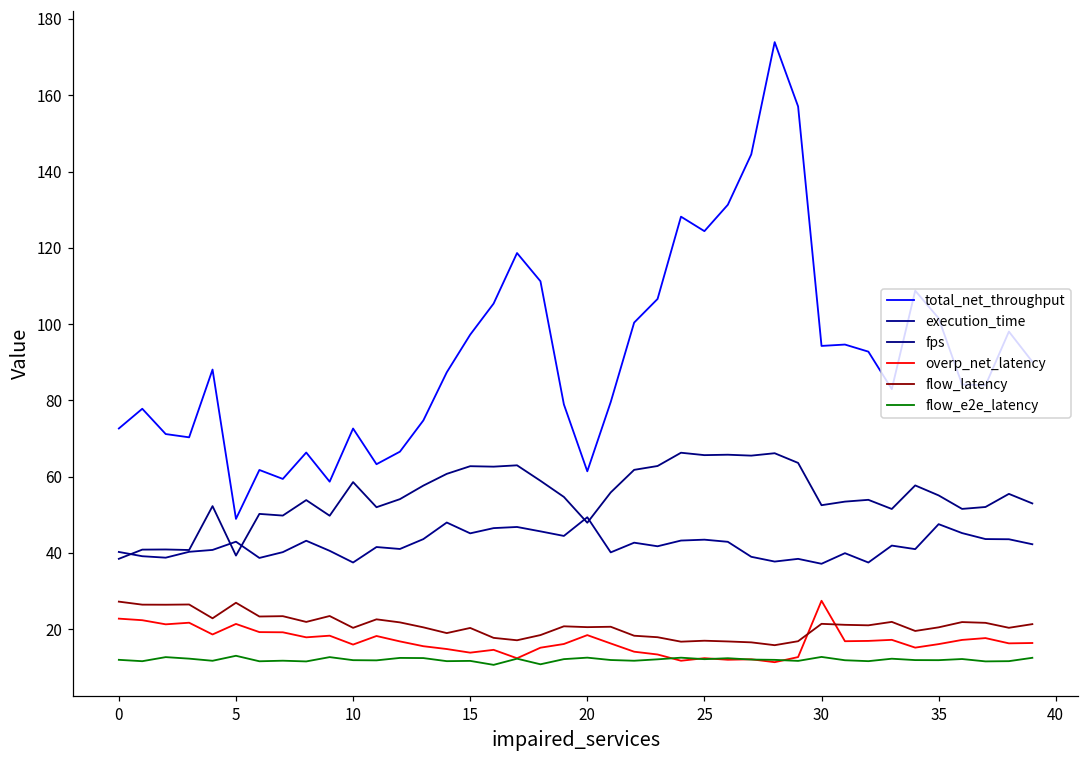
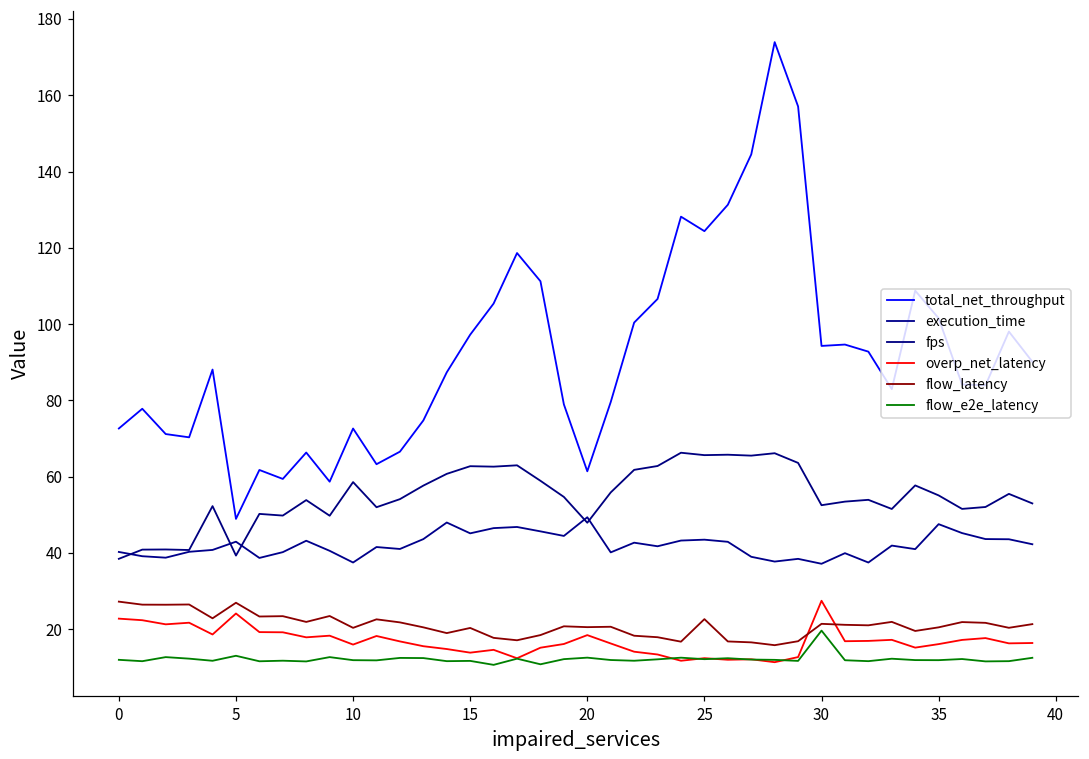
  {
    "total_net_throughput": {
      "0": 73,
      "5": 49,
      "10": 73,
      "15": 97,
      "20": 61,
      "25": 124,
      "30": 94
    },
    "overp_net_latency": {
      "0": 23,
-     "5": 21,
+     "5": 24,
      "10": 16,
      "15": 14,
      "20": 18,
      "30": 27,
      "35": 16
    },
    "flow_latency": {
      "0": 27,
      "5": 27,
      "10": 20,
      "15": 20,
      "20": 21,
-     "25": 17,
+     "25": 23,
      "30": 21,
      "35": 20
    },
    "flow_e2e_latency": {
      "0": 12,
      "5": 13,
      "10": 12,
      "15": 12,
      "20": 13,
-     "30": 13,
+     "30": 20,
      "35": 12
    }
  }
